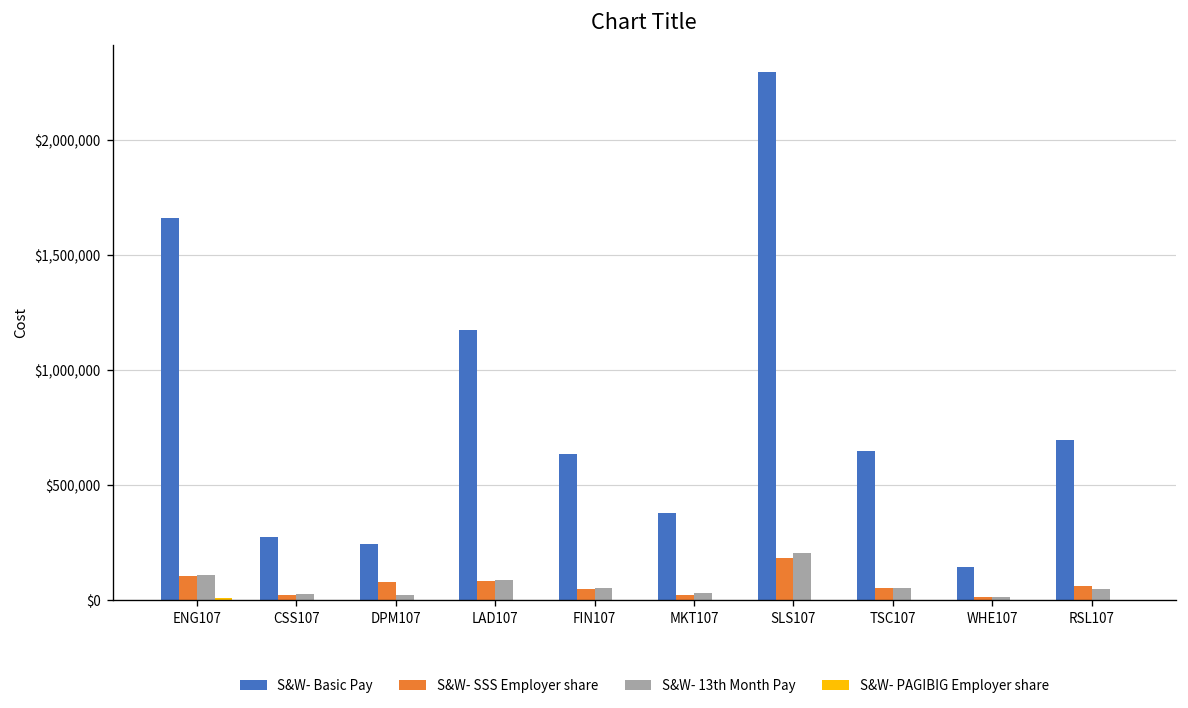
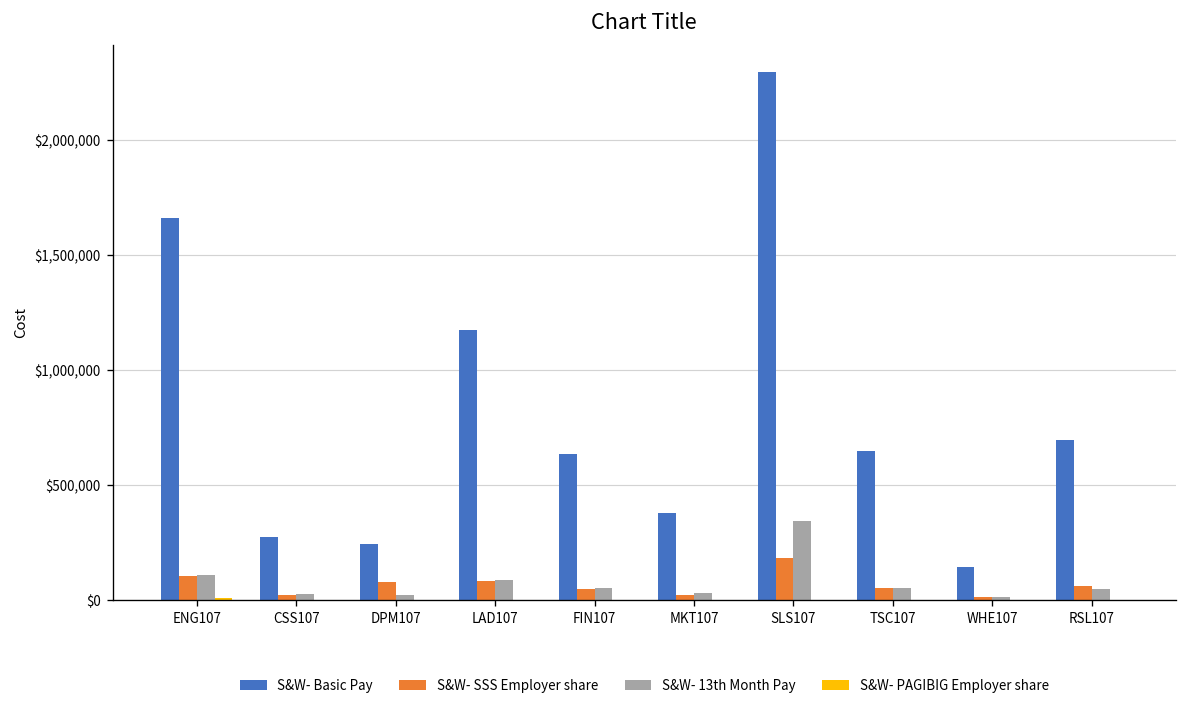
  {
    "S&W- Basic Pay": {
      "ENG107": "$1,660,000",
      "CSS107": "$270,000",
      "DPM107": "$240,000",
      "LAD107": "$1,180,000",
      "FIN107": "$640,000",
      "MKT107": "$380,000",
      "SLS107": "$2,300,000",
      "TSC107": "$650,000",
      "WHE107": "$140,000",
      "RSL107": "$690,000"
    },
    "S&W- SSS Employer share": {
      "ENG107": "$100,000",
      "CSS107": "$20,000",
      "DPM107": "$80,000",
      "LAD107": "$80,000",
      "FIN107": "$50,000",
      "MKT107": "$20,000",
      "SLS107": "$180,000",
      "TSC107": "$50,000",
      "RSL107": "$60,000"
    },
    "S&W- 13th Month Pay": {
      "ENG107": "$110,000",
      "CSS107": "$30,000",
      "DPM107": "$20,000",
      "LAD107": "$90,000",
      "FIN107": "$50,000",
      "MKT107": "$30,000",
-     "SLS107": "$200,000",
+     "SLS107": "$340,000",
      "TSC107": "$50,000",
      "RSL107": "$50,000"
    },
    "S&W- PAGIBIG Employer share": {
      "LAD107": "$0",
      "FIN107": "$0",
      "MKT107": "$0",
      "SLS107": "$0",
      "TSC107": "$0",
      "WHE107": "$0",
      "RSL107": "$0"
    }
  }
